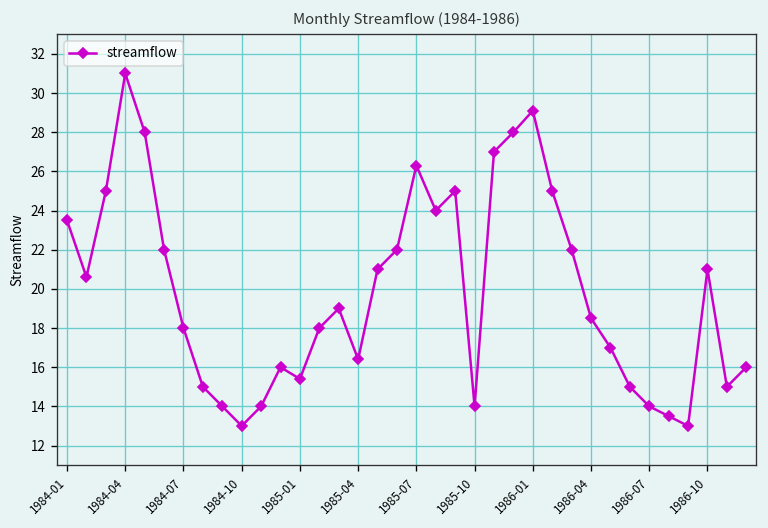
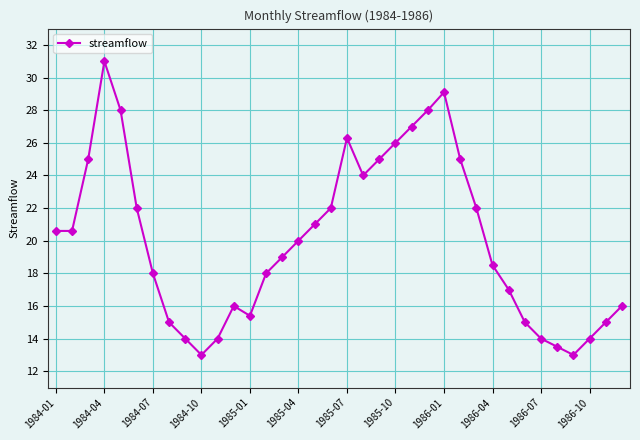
  {
-   "1984-01": 23.5,
+   "1984-01": 20.6,
    "1984-04": 31.0,
    "1984-07": 18.0,
    "1984-10": 13.0,
    "1985-01": 15.4,
-   "1985-04": 16.4,
+   "1985-04": 20.0,
    "1985-07": 26.3,
-   "1985-10": 14,
+   "1985-10": 26,
    "1986-01": 29.1,
    "1986-04": 18.5,
    "1986-07": 14.0,
-   "1986-10": 21
+   "1986-10": 14
  }
